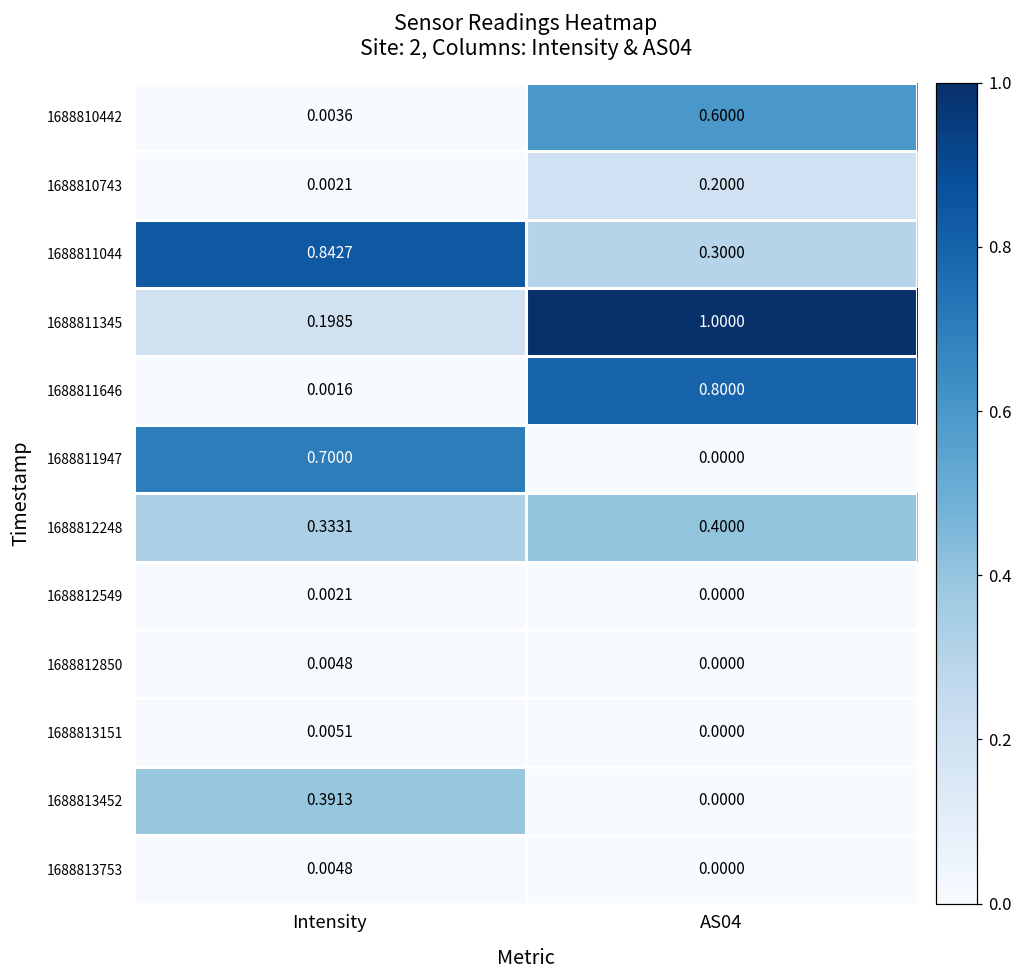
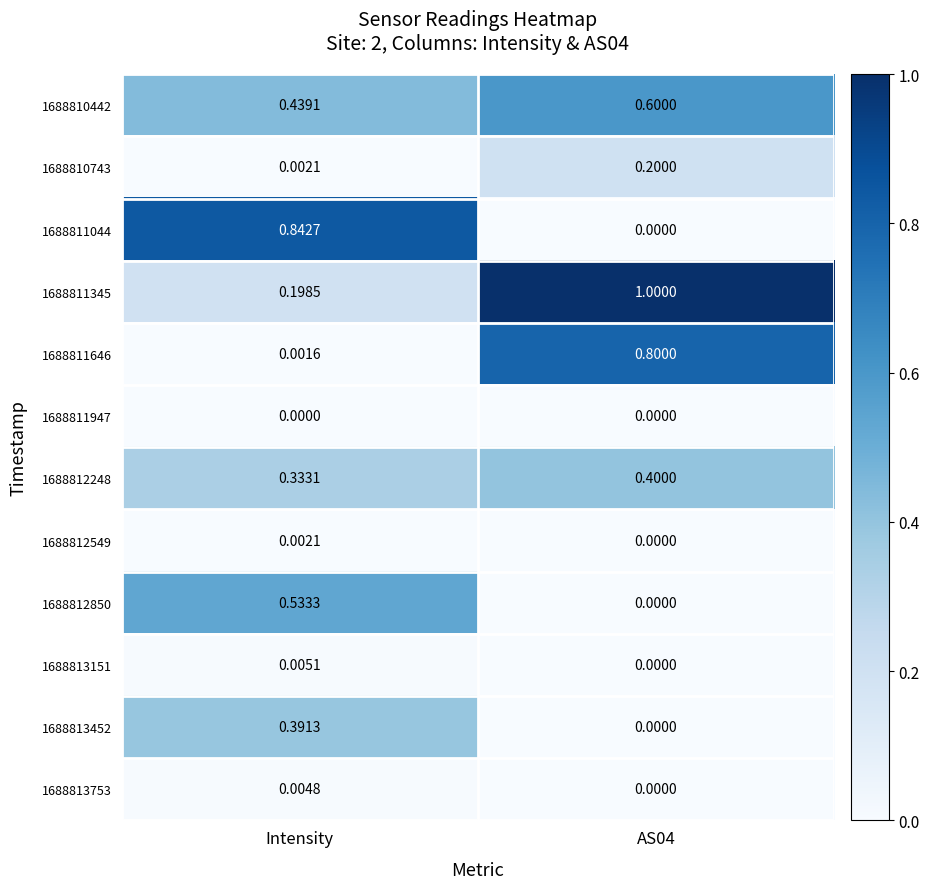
  {
    "1688810442": {
-     "Intensity": 0.0036,
+     "Intensity": 0.4391,
      "AS04": 0.6000
    },
    "1688810743": {
      "Intensity": 0.0021,
      "AS04": 0.2000
    },
    "1688811044": {
      "Intensity": 0.8427,
-     "AS04": 0.3000
+     "AS04": 0.0000
    },
    "1688811345": {
      "Intensity": 0.1985,
      "AS04": 1.0000
    },
    "1688811646": {
      "Intensity": 0.0016,
      "AS04": 0.8000
    },
    "1688811947": {
-     "Intensity": 0.7000,
+     "Intensity": 0.0000,
      "AS04": 0.0000
    },
    "1688812248": {
      "Intensity": 0.3331,
      "AS04": 0.4000
    },
    "1688812549": {
      "Intensity": 0.0021,
      "AS04": 0.0000
    },
    "1688812850": {
-     "Intensity": 0.0048,
+     "Intensity": 0.5333,
      "AS04": 0.0000
    },
    "1688813151": {
      "Intensity": 0.0051,
      "AS04": 0.0000
    },
    "1688813452": {
      "Intensity": 0.3913,
      "AS04": 0.0000
    },
    "1688813753": {
      "Intensity": 0.0048,
      "AS04": 0.0000
    }
  }
